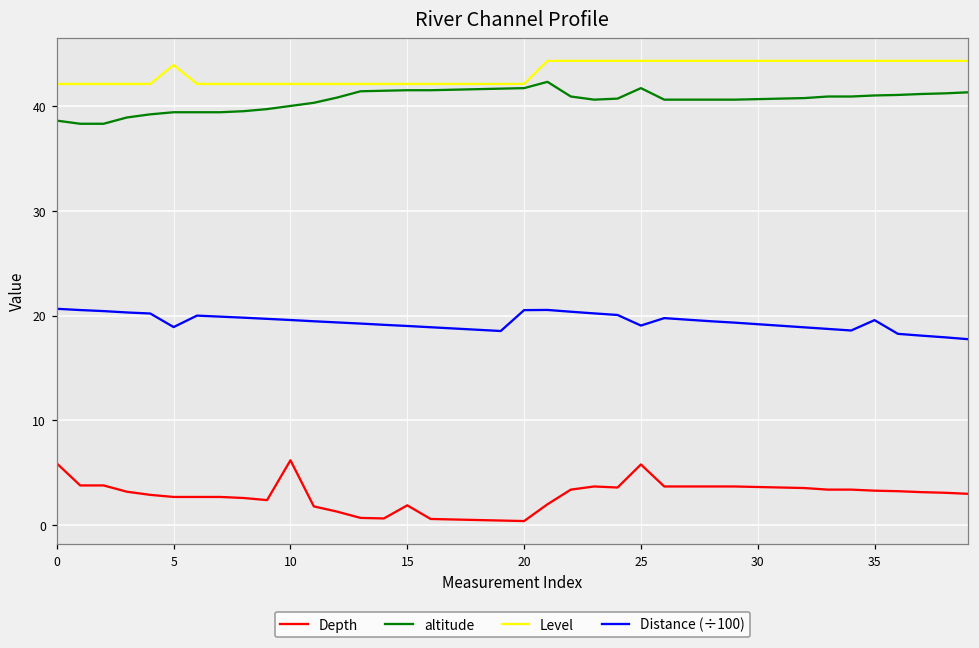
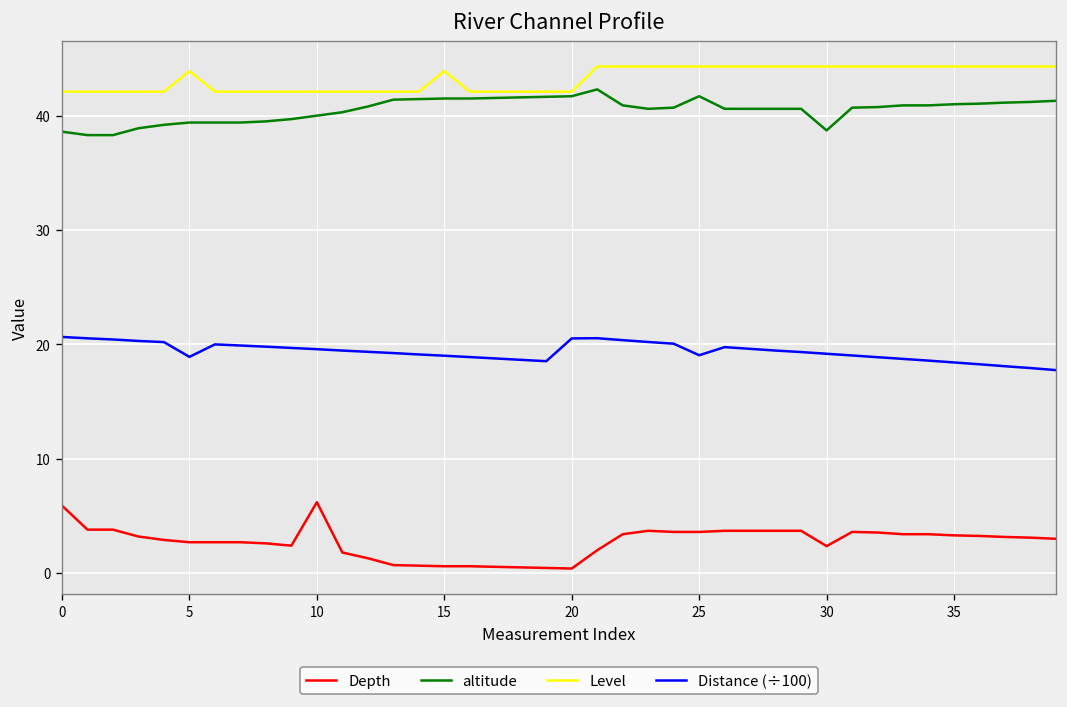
  {
    "Depth": {
      "0": 6,
      "5": 3,
      "10": 6,
-     "15": 2,
+     "15": 1,
      "20": 0,
-     "25": 6,
-     "30": 4,
+     "25": 4,
+     "30": 2,
      "35": 3
    },
    "altitude": {
      "0": 39,
      "5": 39,
      "10": 40,
      "15": 42,
      "20": 42,
      "25": 42,
-     "30": 41,
+     "30": 39,
      "35": 41
    },
    "Level": {
      "0": 42,
      "5": 44,
      "10": 42,
-     "15": 42,
+     "15": 44,
      "20": 42,
      "25": 44,
      "30": 44,
      "35": 44
    },
    "Distance (÷100)": {
      "0": 21,
      "5": 19,
      "10": 20,
      "15": 19,
      "20": 21,
      "25": 19,
      "30": 19,
-     "35": 20
+     "35": 18
    }
  }
